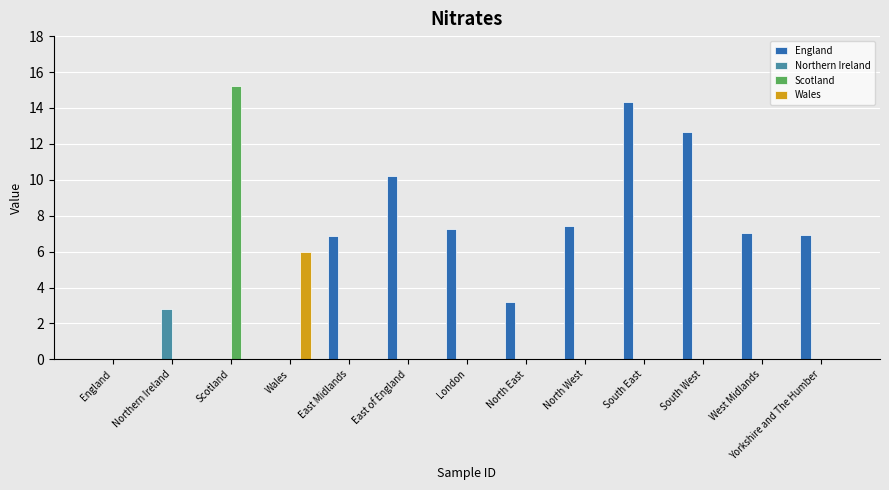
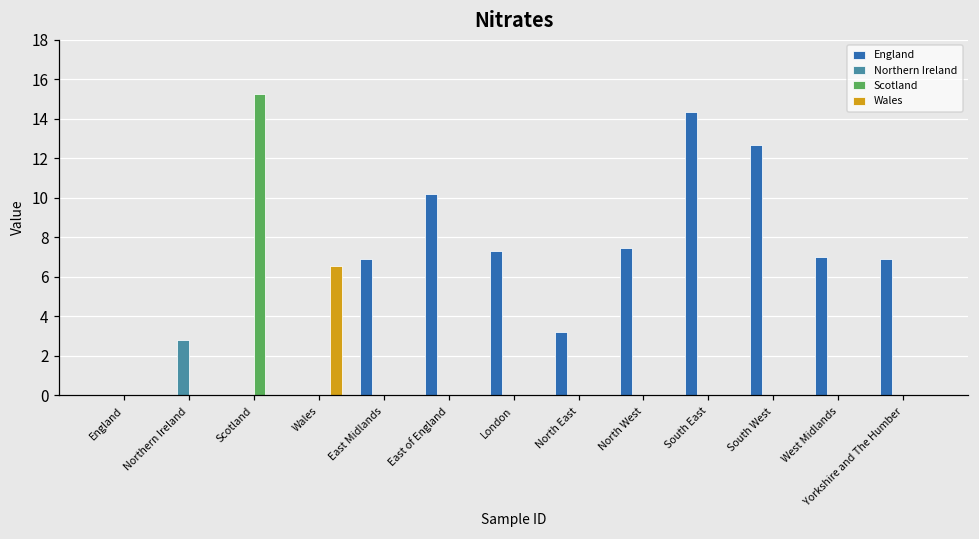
  {
    "Scotland": {
      "England": 0.0,
      "Northern Ireland": 0.0,
      "Scotland": 15.2,
      "Wales": 0.0,
      "East Midlands": 0.0,
      "East of England": 0.0,
      "London": 0.0,
      "North East": 0.0,
      "North West": 0.0,
      "South East": 0.0,
      "South West": 0.0,
      "West Midlands": 0.0,
      "Yorkshire and The Humber": 0.0
    },
    "Wales": {
      "England": 0.0,
      "Northern Ireland": 0.0,
      "Scotland": 0.0,
-     "Wales": 6.0,
+     "Wales": 6.5,
      "East Midlands": 0.0,
      "East of England": 0.0,
      "London": 0.0,
      "North East": 0.0,
      "North West": 0.0,
      "South East": 0.0,
      "South West": 0.0,
      "West Midlands": 0.0,
      "Yorkshire and The Humber": 0.0
    }
  }
